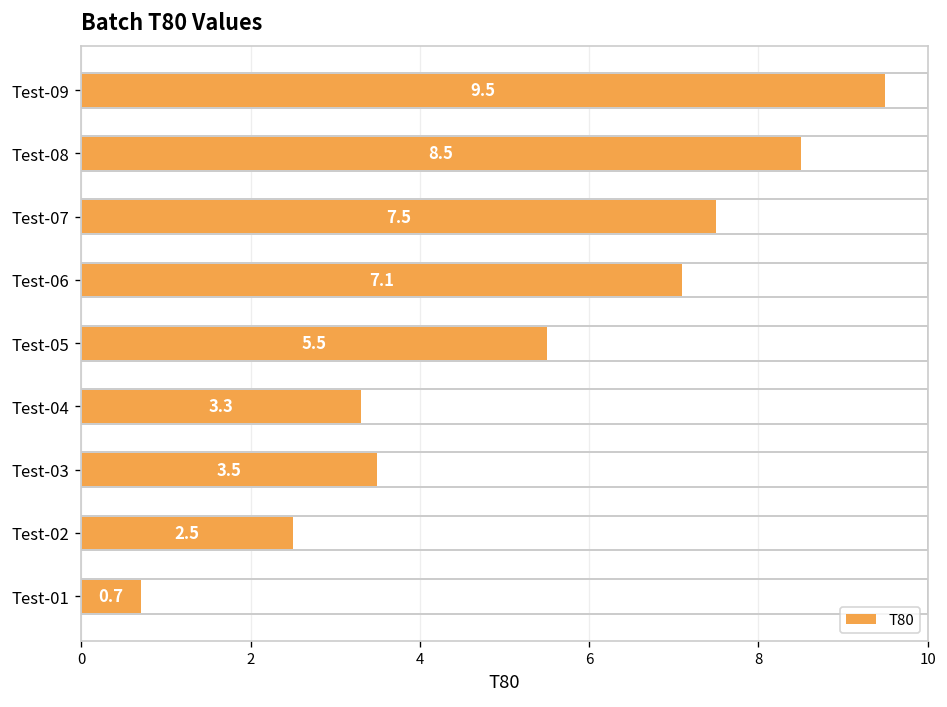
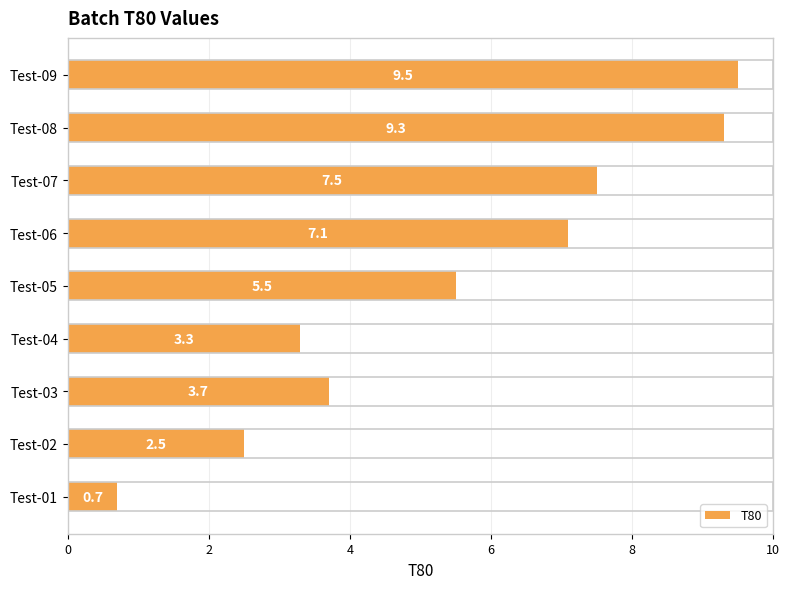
  {
    "Test-09": 9.5,
-   "Test-08": 8.5,
+   "Test-08": 9.3,
    "Test-07": 7.5,
    "Test-06": 7.1,
    "Test-05": 5.5,
    "Test-04": 3.3,
-   "Test-03": 3.5,
+   "Test-03": 3.7,
    "Test-02": 2.5,
    "Test-01": 0.7
  }
